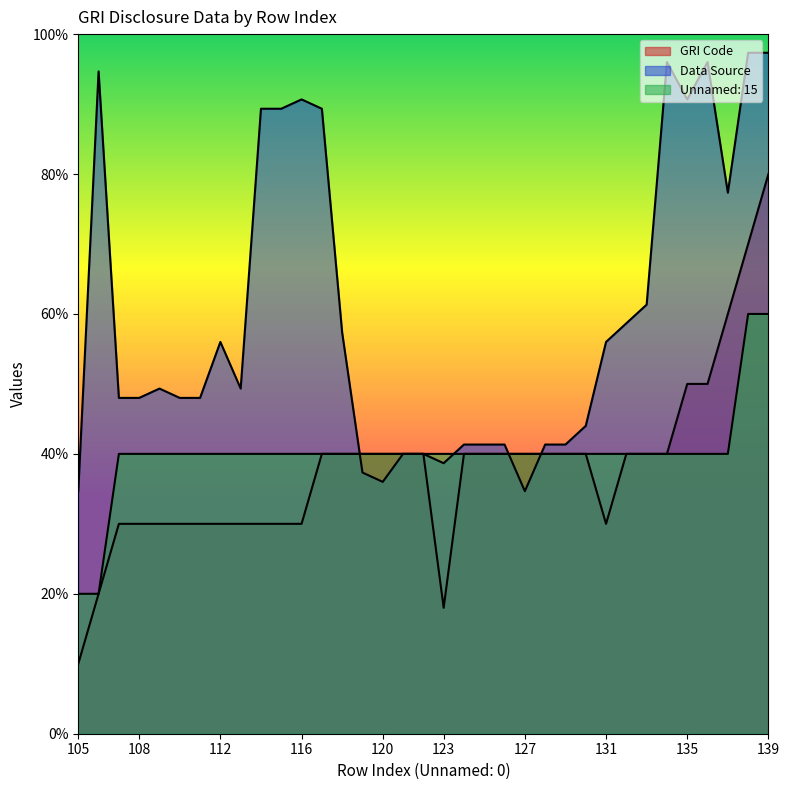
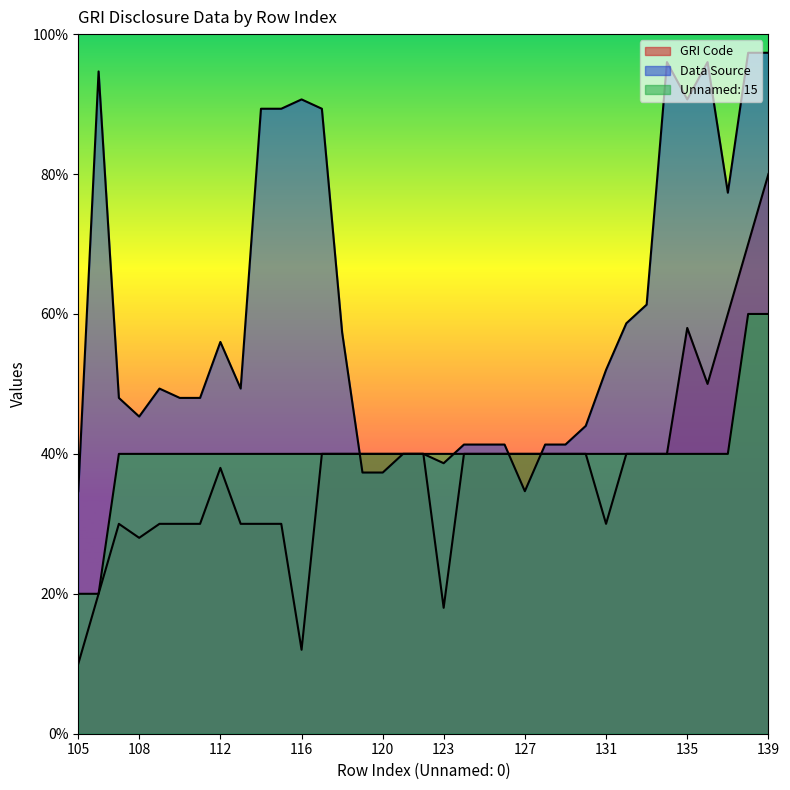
  {
    "GRI Code": {
      "105": "10%",
-     "108": "30%",
-     "112": "30%",
-     "116": "30%",
+     "108": "28%",
+     "112": "38%",
+     "116": "12%",
      "123": "18%",
      "131": "30%",
-     "135": "50%",
+     "135": "58%",
      "139": "80%"
    },
    "Data Source": {
      "105": "35%",
-     "108": "48%",
+     "108": "45%",
      "112": "56%",
      "116": "91%",
-     "120": "36%",
+     "120": "37%",
      "123": "39%",
      "127": "35%",
-     "131": "56%",
+     "131": "52%",
      "139": "97%"
    },
    "Unnamed: 15": {
      "105": "20%",
      "108": "40%",
      "112": "40%",
      "116": "40%",
      "123": "40%",
      "131": "40%",
      "135": "40%",
      "139": "60%"
    }
  }
